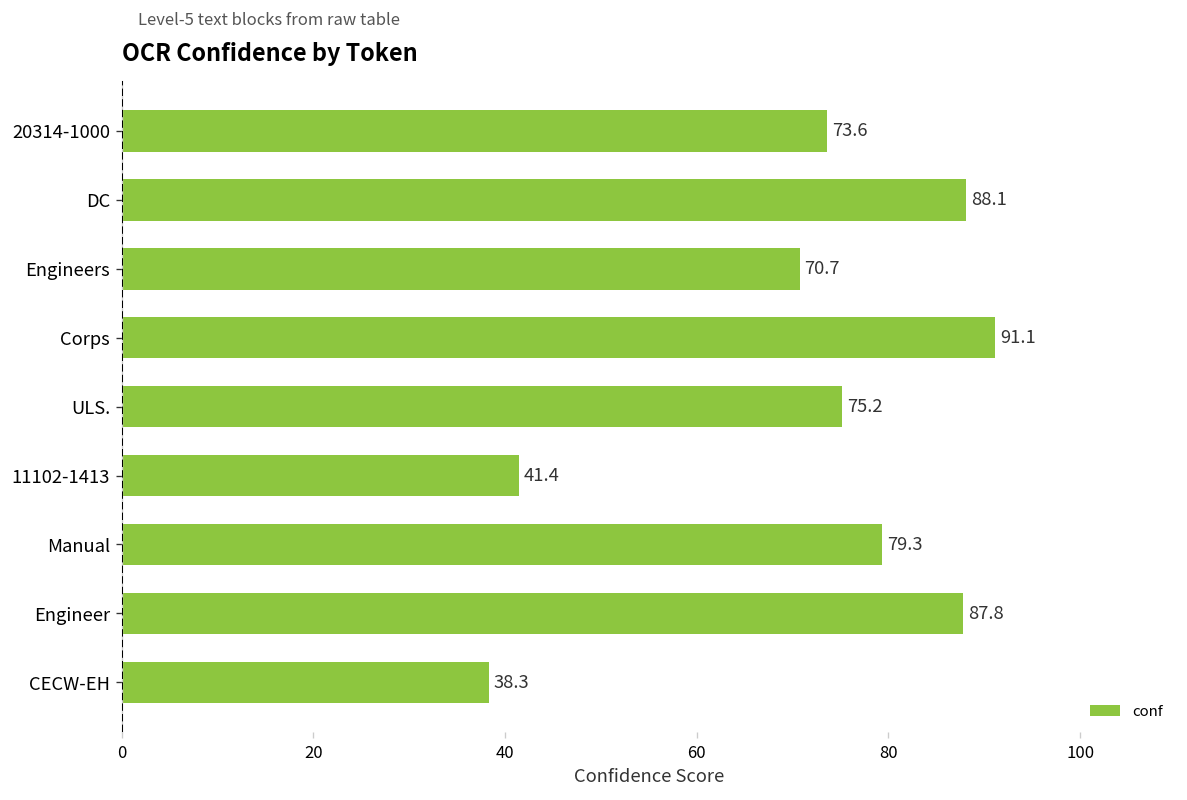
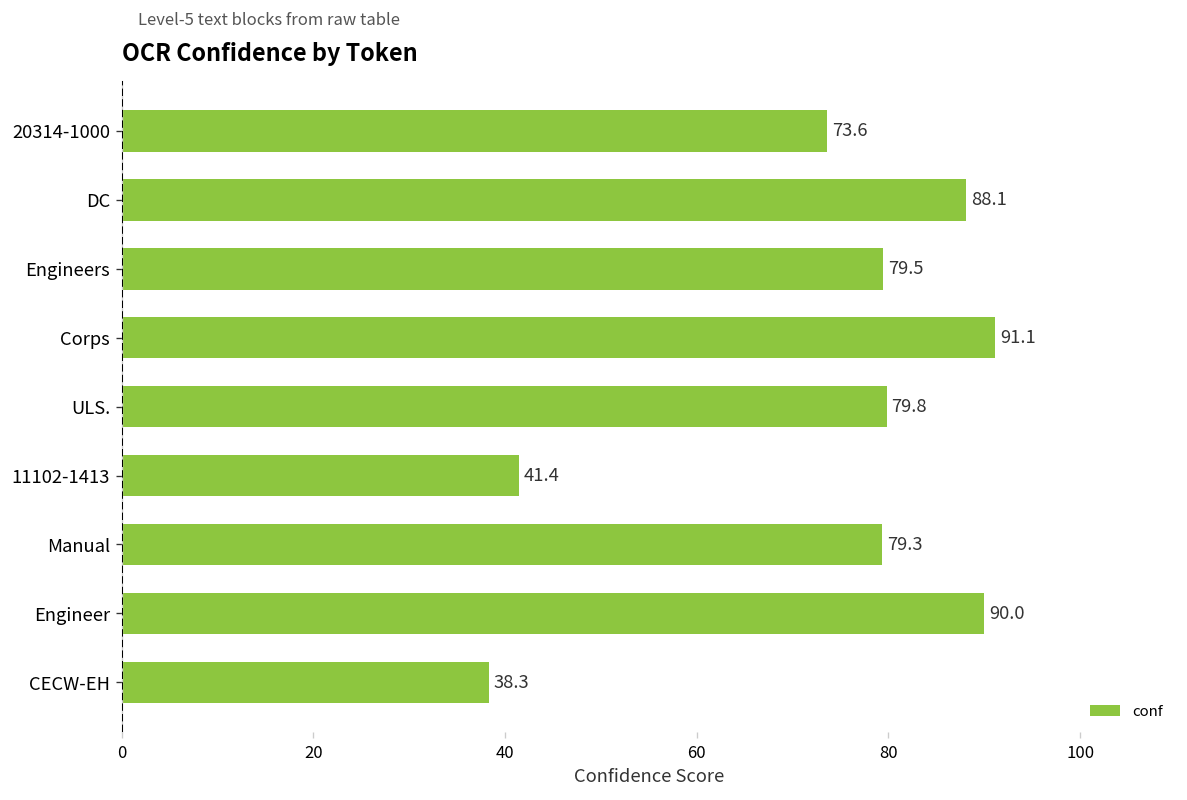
  {
    "20314-1000": 73.6,
    "DC": 88.1,
-   "Engineers": 70.7,
+   "Engineers": 79.5,
    "Corps": 91.1,
-   "ULS.": 75.2,
+   "ULS.": 79.8,
    "11102-1413": 41.4,
    "Manual": 79.3,
-   "Engineer": 87.8,
+   "Engineer": 90.0,
    "CECW-EH": 38.3
  }
